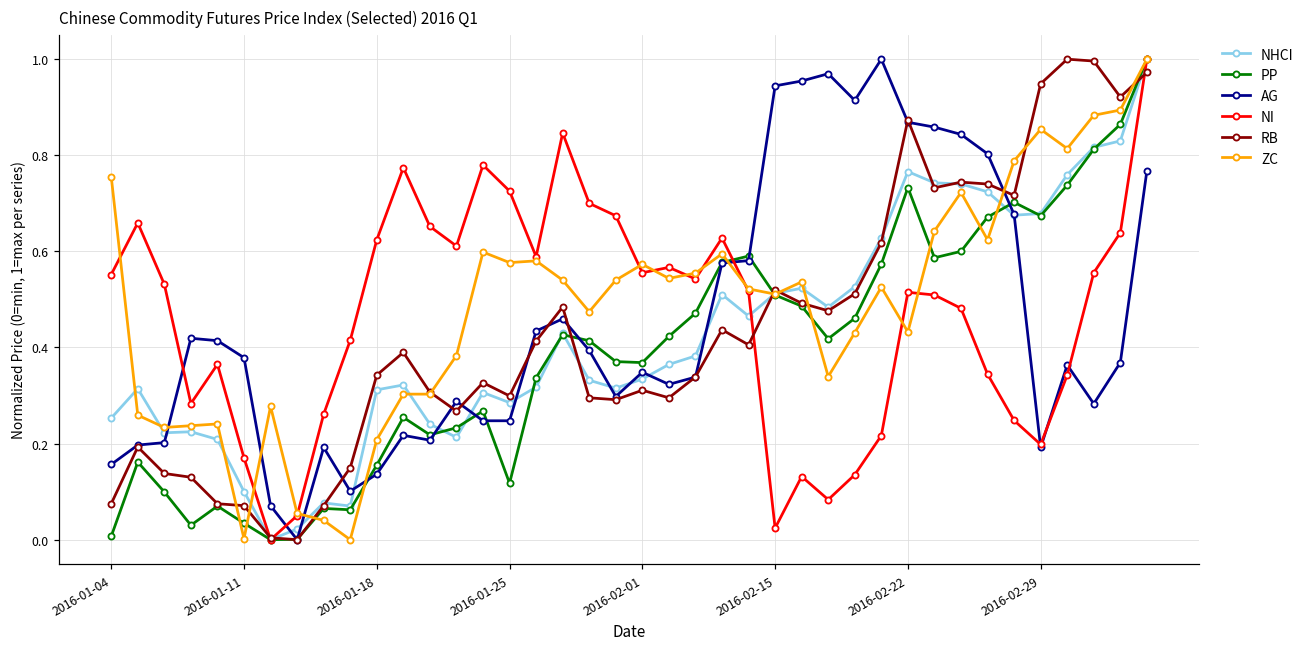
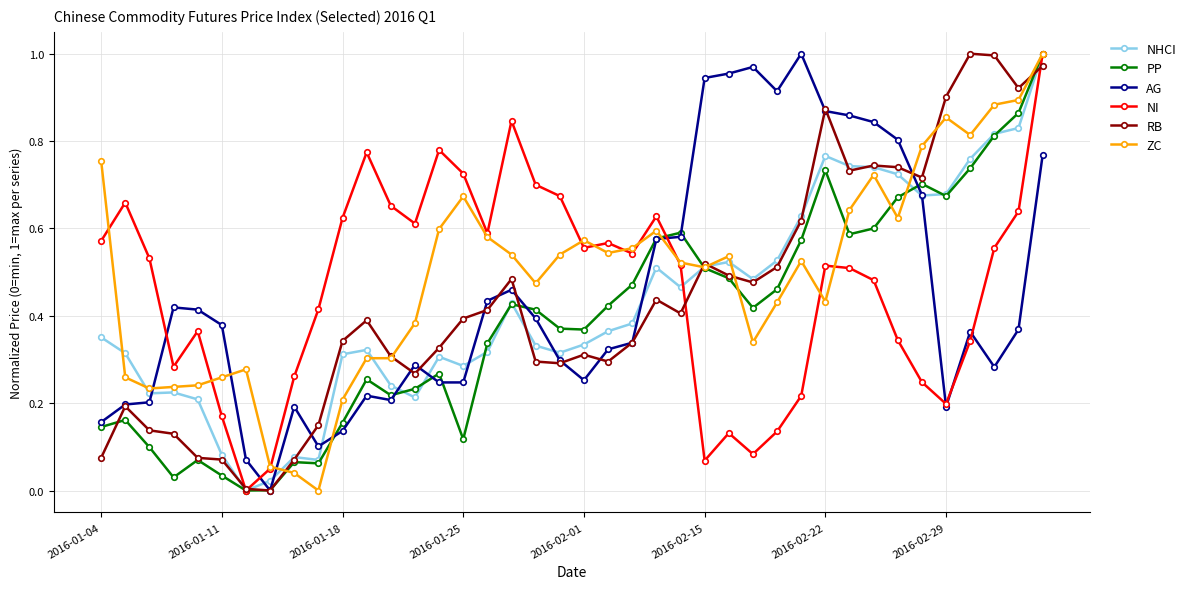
  {
    "NHCI": {
-     "2016-01-04": 0.25,
-     "2016-01-11": 0.10,
+     "2016-01-04": 0.35,
+     "2016-01-11": 0.08,
      "2016-01-18": 0.31,
      "2016-01-25": 0.29,
      "2016-02-01": 0.33,
      "2016-02-22": 0.77
    },
    "PP": {
-     "2016-01-04": 0.01,
+     "2016-01-04": 0.15,
      "2016-01-11": 0.03,
      "2016-01-18": 0.16,
      "2016-01-25": 0.12,
      "2016-02-01": 0.37,
      "2016-02-22": 0.73
    },
    "AG": {
      "2016-01-04": 0.16,
      "2016-01-11": 0.38,
      "2016-01-18": 0.14,
      "2016-01-25": 0.25,
-     "2016-02-01": 0.35,
+     "2016-02-01": 0.25,
      "2016-02-15": 0.94,
      "2016-02-29": 0.19
    },
    "NI": {
-     "2016-01-04": 0.55,
+     "2016-01-04": 0.57,
      "2016-01-11": 0.17,
      "2016-01-18": 0.62,
      "2016-01-25": 0.73,
      "2016-02-01": 0.56,
-     "2016-02-15": 0.02,
+     "2016-02-15": 0.07,
      "2016-02-22": 0.51,
      "2016-02-29": 0.20
    },
    "RB": {
      "2016-01-04": 0.07,
      "2016-01-11": 0.07,
      "2016-01-18": 0.34,
-     "2016-01-25": 0.30,
+     "2016-01-25": 0.39,
      "2016-02-01": 0.31,
      "2016-02-15": 0.52,
-     "2016-02-29": 0.95
+     "2016-02-29": 0.90
    },
    "ZC": {
      "2016-01-04": 0.76,
-     "2016-01-11": 0.00,
+     "2016-01-11": 0.26,
      "2016-01-18": 0.21,
-     "2016-01-25": 0.58,
+     "2016-01-25": 0.67,
      "2016-02-01": 0.57,
      "2016-02-22": 0.43,
      "2016-02-29": 0.85
    }
  }
